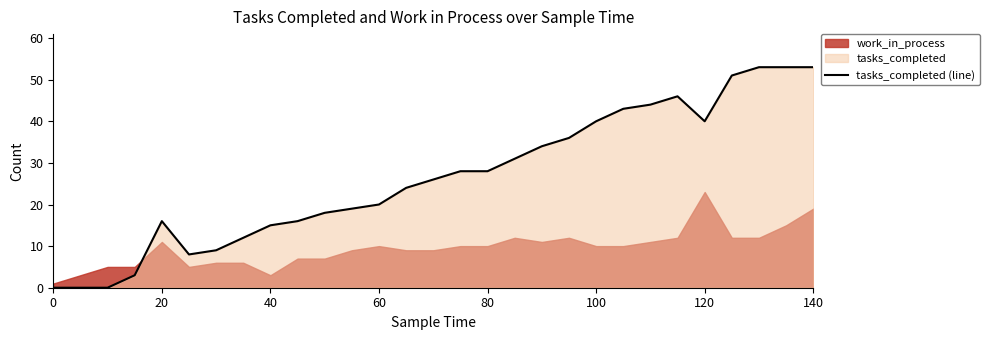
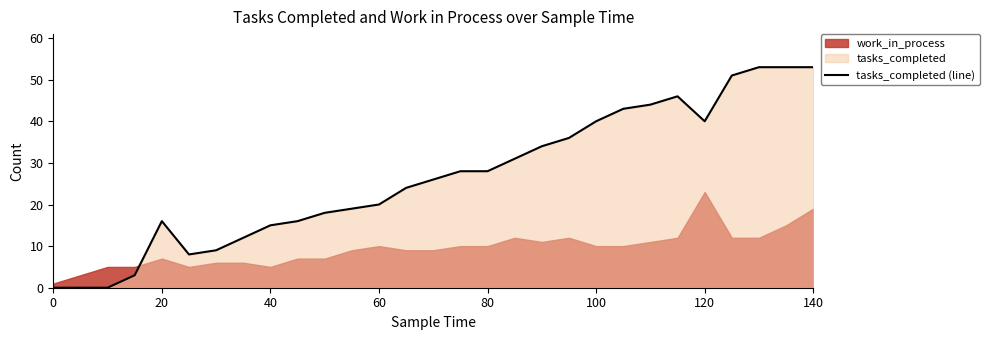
  {
    "work_in_process": {
      "0": 1,
-     "20": 11,
-     "40": 3,
+     "20": 7,
+     "40": 5,
      "60": 10,
      "80": 10,
      "100": 10,
      "120": 23,
      "140": 19
    },
    "tasks_completed": {
      "0": 0,
      "20": 16,
      "40": 15,
      "60": 20,
      "80": 28,
      "100": 40,
      "120": 40,
      "140": 53
    }
  }
